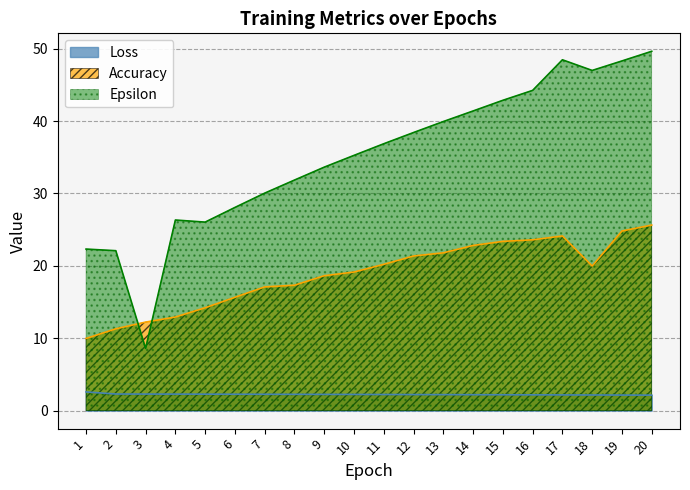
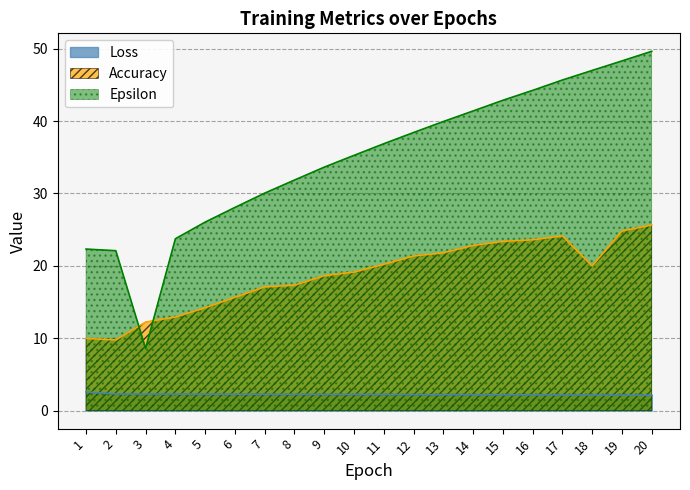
  {
    "Loss": {
      "1": 3,
      "2": 2,
      "3": 2,
      "4": 2,
      "5": 2,
      "6": 2,
      "7": 2,
      "8": 2,
      "9": 2,
      "10": 2,
      "11": 2,
      "12": 2,
      "13": 2,
      "14": 2,
      "15": 2,
      "16": 2,
      "17": 2,
      "18": 2,
      "19": 2,
      "20": 2
    },
    "Accuracy": {
      "1": 10,
-     "2": 11,
+     "2": 10,
      "3": 12,
      "4": 13,
      "5": 14,
      "6": 16,
      "7": 17,
      "8": 17,
      "9": 19,
      "10": 19,
      "11": 20,
      "12": 21,
      "13": 22,
      "14": 23,
      "15": 23,
      "16": 24,
      "17": 24,
      "18": 20,
      "19": 25,
      "20": 26
    },
    "Epsilon": {
      "1": 22,
      "2": 22,
      "3": 9,
-     "4": 26,
+     "4": 24,
      "5": 26,
      "6": 28,
      "7": 30,
      "8": 32,
      "9": 34,
      "10": 35,
      "11": 37,
      "12": 38,
      "13": 40,
      "14": 41,
      "15": 43,
      "16": 44,
-     "17": 48,
+     "17": 46,
      "18": 47,
      "19": 48,
      "20": 50
    }
  }
